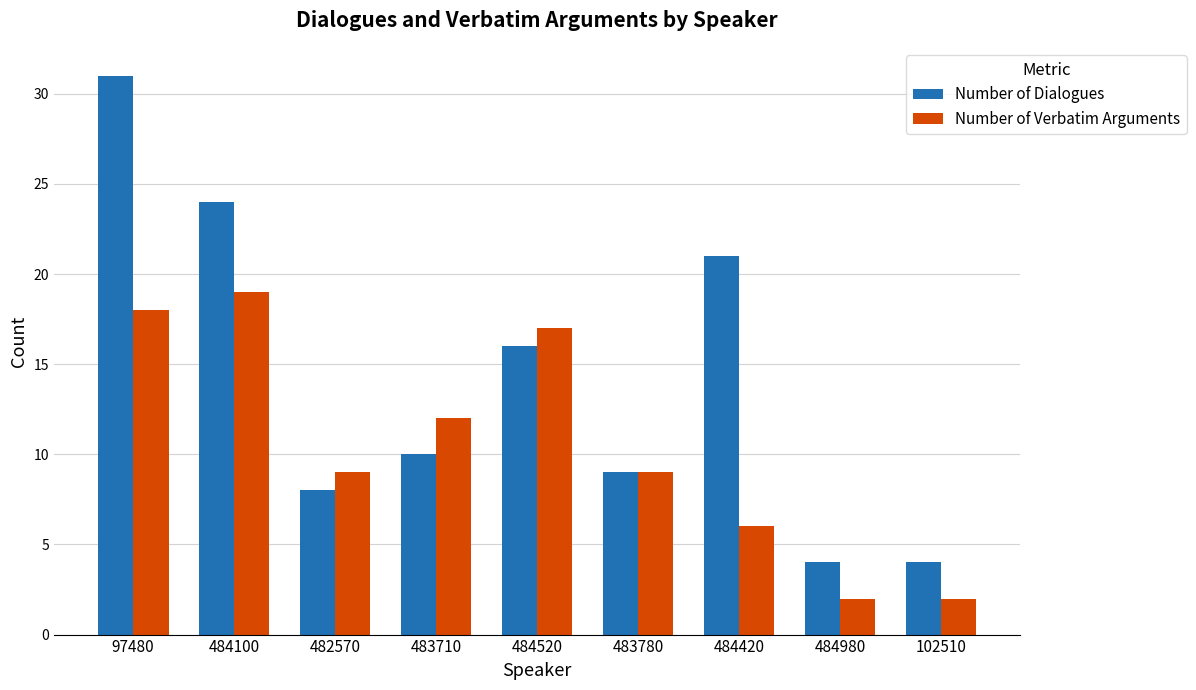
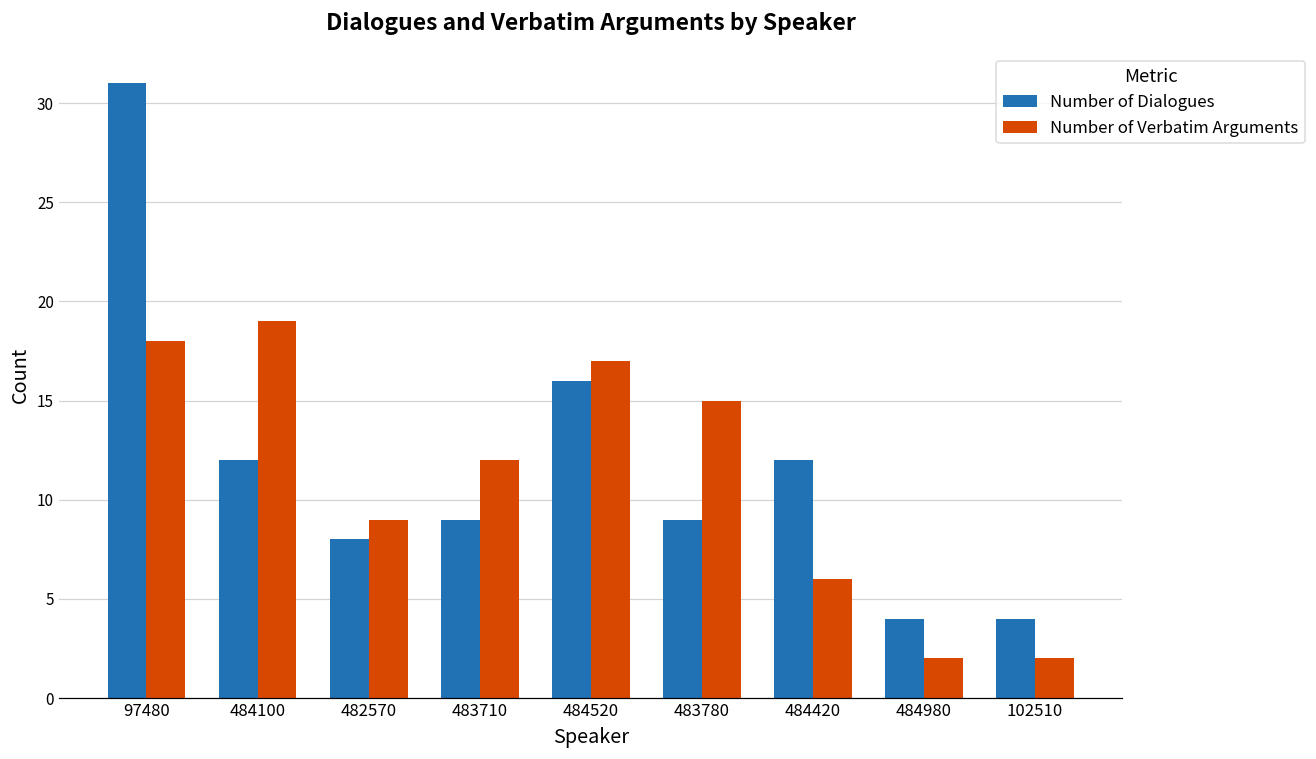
  {
    "Number of Dialogues": {
      "97480": 31,
-     "484100": 24,
+     "484100": 12,
      "482570": 8,
-     "483710": 10,
+     "483710": 9,
      "484520": 16,
      "483780": 9,
-     "484420": 21,
+     "484420": 12,
      "484980": 4,
      "102510": 4
    },
    "Number of Verbatim Arguments": {
      "97480": 18,
      "484100": 19,
      "482570": 9,
      "483710": 12,
      "484520": 17,
-     "483780": 9,
+     "483780": 15,
      "484420": 6,
      "484980": 2,
      "102510": 2
    }
  }
